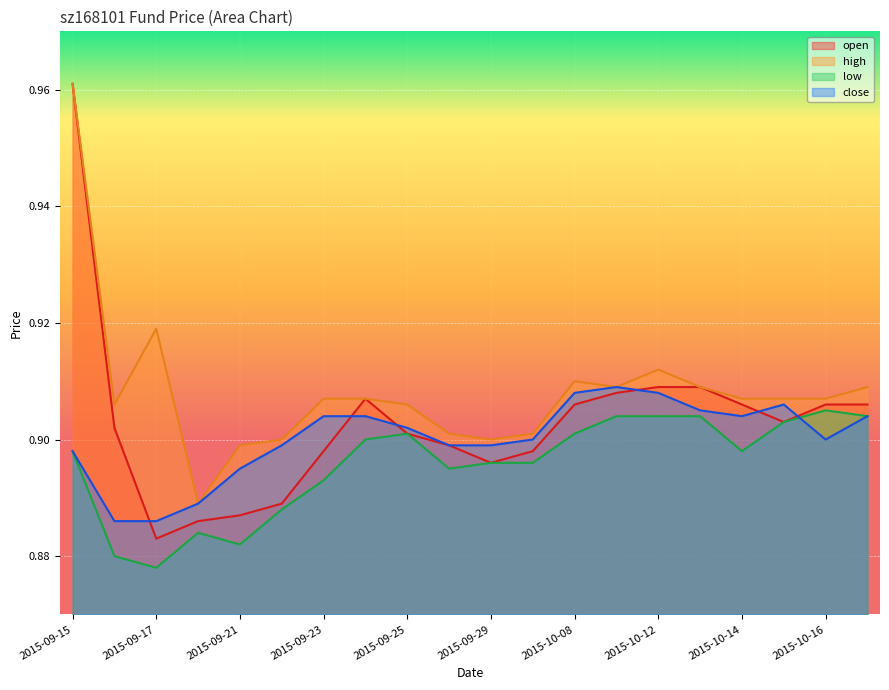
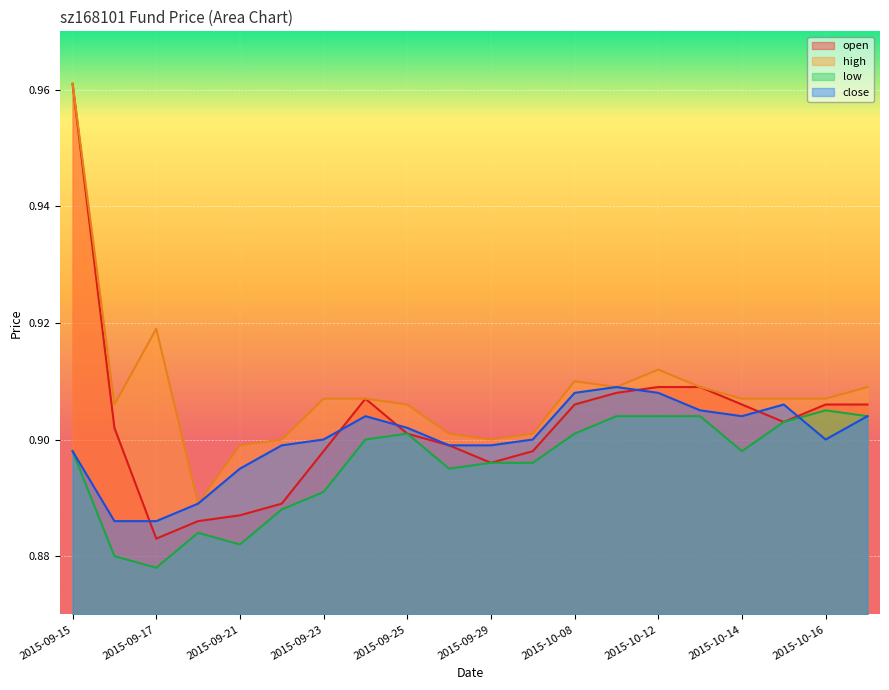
  {
    "open": {
      "2015-09-17": 0.883,
      "2015-09-21": 0.887,
      "2015-09-23": 0.898,
      "2015-10-08": 0.906,
      "2015-10-12": 0.909,
      "2015-10-14": 0.906,
      "2015-10-16": 0.906
    },
    "high": {
      "2015-09-17": 0.919,
      "2015-09-21": 0.899,
      "2015-09-23": 0.907,
      "2015-09-25": 0.906,
      "2015-09-29": 0.900,
      "2015-10-08": 0.910,
      "2015-10-12": 0.912,
      "2015-10-14": 0.907,
      "2015-10-16": 0.907
    },
    "low": {
      "2015-09-17": 0.878,
      "2015-09-21": 0.882,
-     "2015-09-23": 0.893,
+     "2015-09-23": 0.891,
      "2015-10-08": 0.901,
      "2015-10-12": 0.904,
      "2015-10-14": 0.898,
      "2015-10-16": 0.905
    },
    "close": {
      "2015-09-17": 0.886,
      "2015-09-21": 0.895,
-     "2015-09-23": 0.904,
+     "2015-09-23": 0.900,
      "2015-09-25": 0.902,
      "2015-09-29": 0.899,
      "2015-10-08": 0.908,
      "2015-10-12": 0.908,
      "2015-10-14": 0.904,
      "2015-10-16": 0.900
    }
  }
